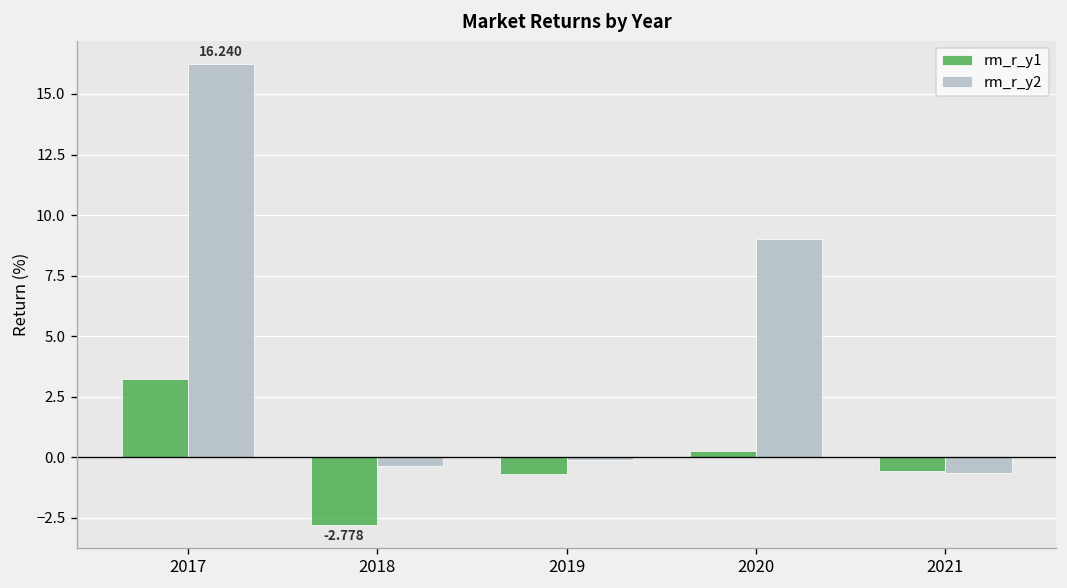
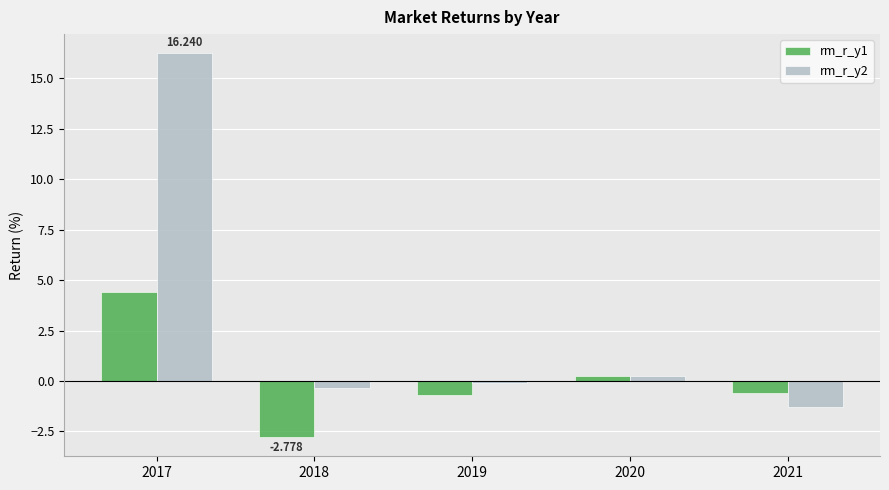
  {
    "rm_r_y1": {
-     "2017": 3.2,
+     "2017": 4.4,
      "2019": -0.7,
      "2020": 0.2,
      "2021": -0.6
    },
    "rm_r_y2": {
      "2018": -0.4,
-     "2020": 9.0,
-     "2021": -0.7
+     "2020": 0.3,
+     "2021": -1.3
    }
  }
